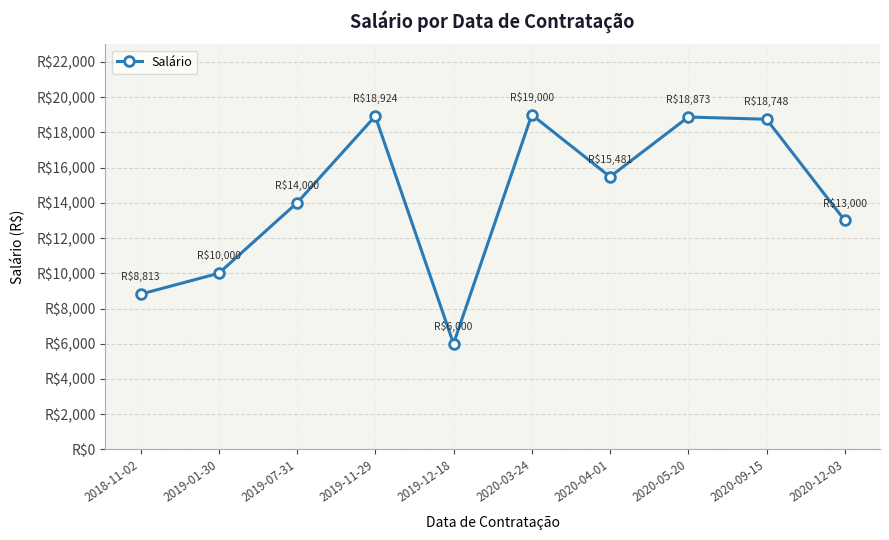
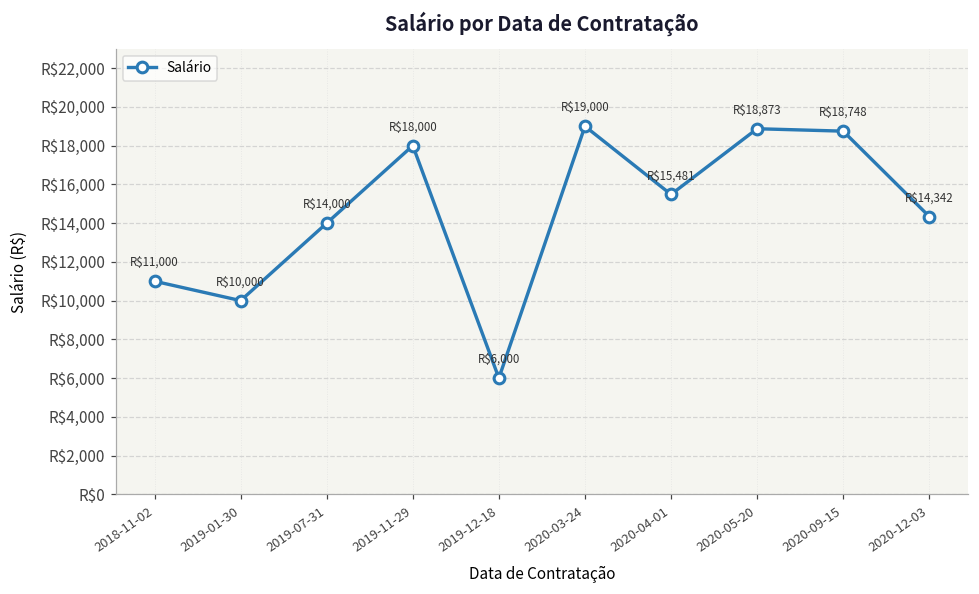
  {
-   "2018-11-02": "$8,813",
+   "2018-11-02": "$11,000",
    "2019-01-30": "$10,000",
    "2019-07-31": "$14,000",
-   "2019-11-29": "$18,924",
+   "2019-11-29": "$18,000",
    "2019-12-18": "$6,000",
    "2020-03-24": "$19,000",
    "2020-04-01": "$15,481",
    "2020-05-20": "$18,873",
    "2020-09-15": "$18,748",
-   "2020-12-03": "$13,000"
+   "2020-12-03": "$14,342"
  }
